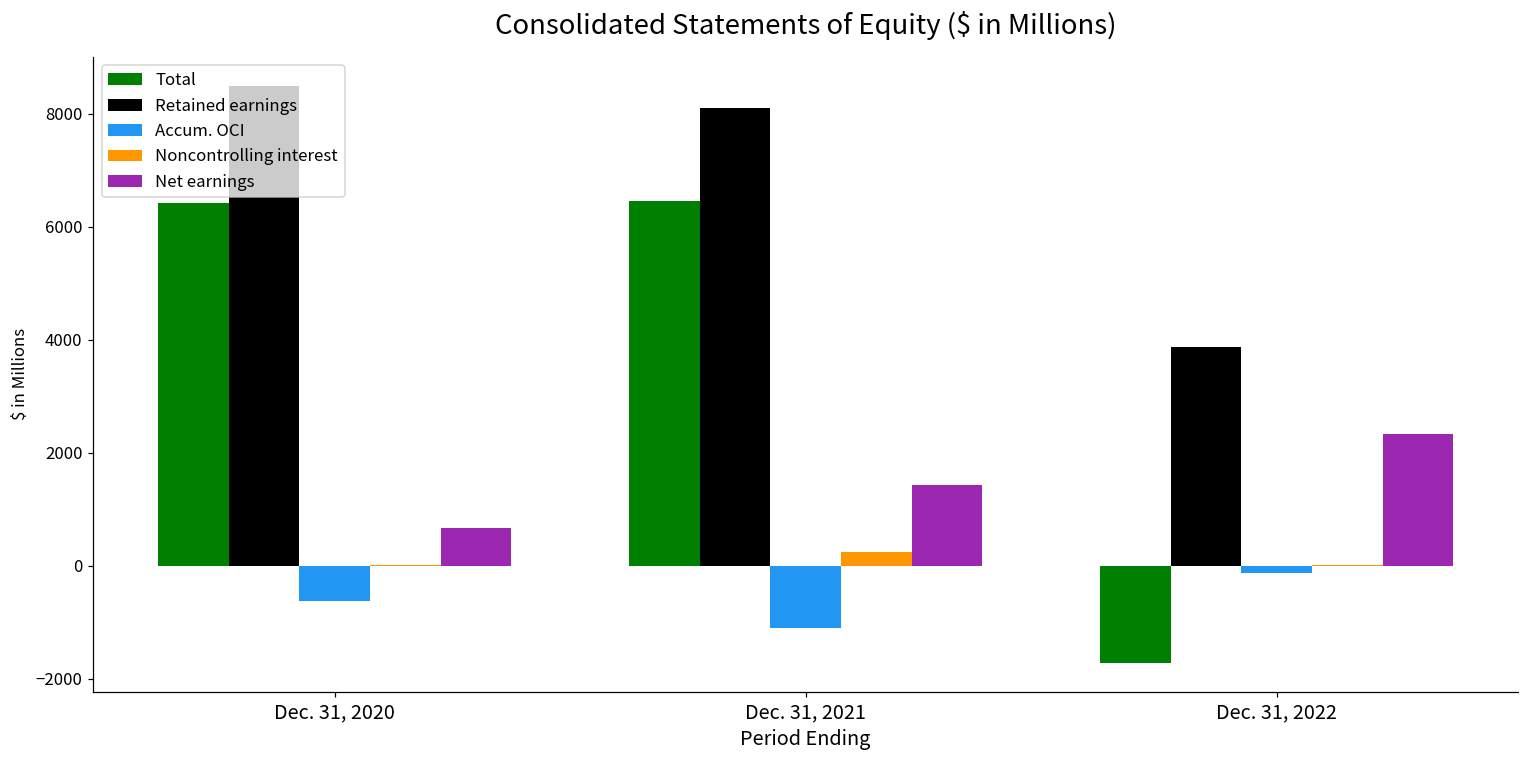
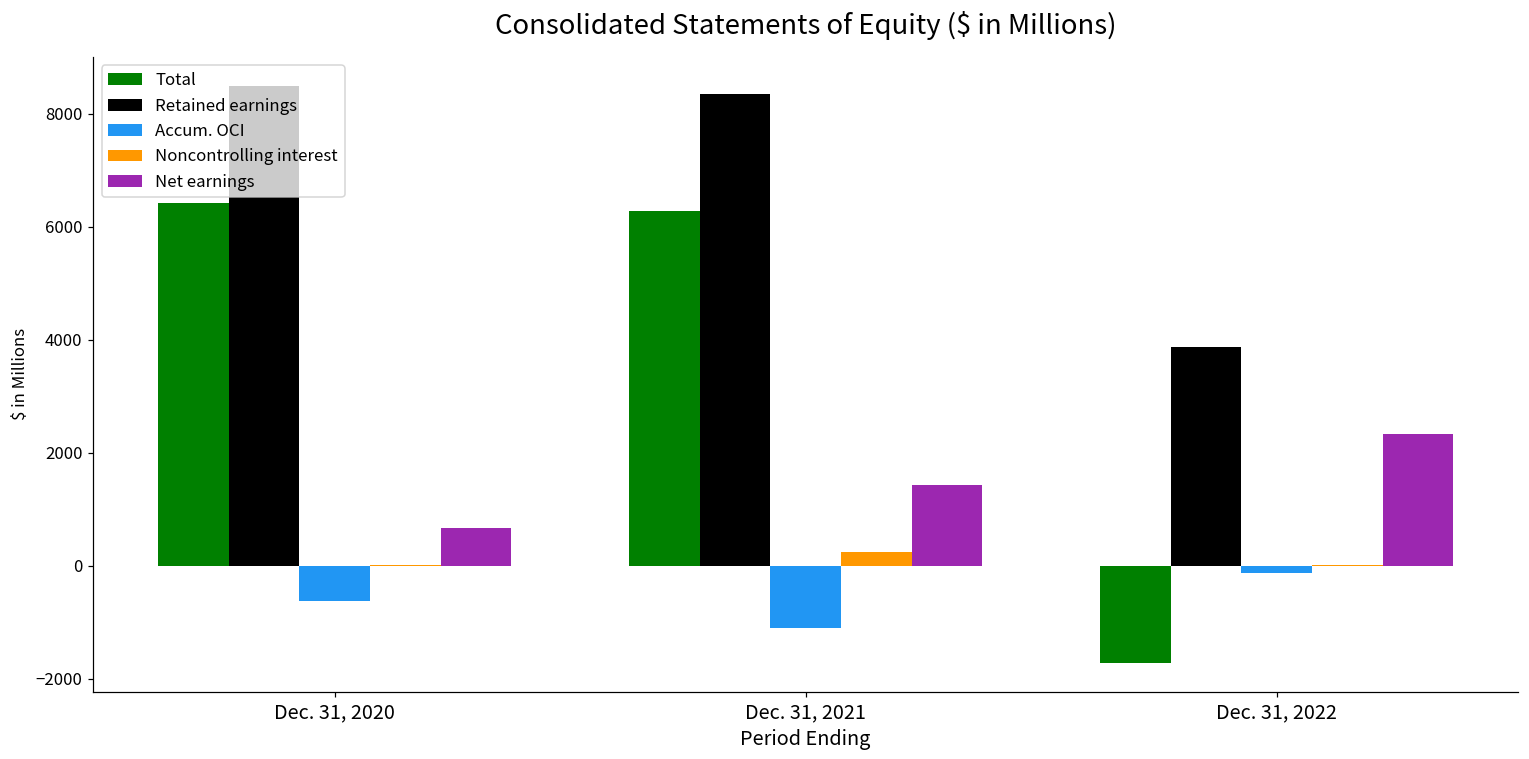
  {
    "Total": {
-     "Dec. 31, 2021": 6500,
+     "Dec. 31, 2021": 6300,
      "Dec. 31, 2022": -1700
    },
    "Retained earnings": {
-     "Dec. 31, 2021": 8100,
+     "Dec. 31, 2021": 8400,
      "Dec. 31, 2022": 3900
    },
    "Accum. OCI": {
      "Dec. 31, 2020": -600,
      "Dec. 31, 2021": -1100,
      "Dec. 31, 2022": -100
    },
    "Noncontrolling interest": {
      "Dec. 31, 2021": 200
    },
    "Net earnings": {
      "Dec. 31, 2020": 700,
      "Dec. 31, 2021": 1400,
      "Dec. 31, 2022": 2300
    }
  }
